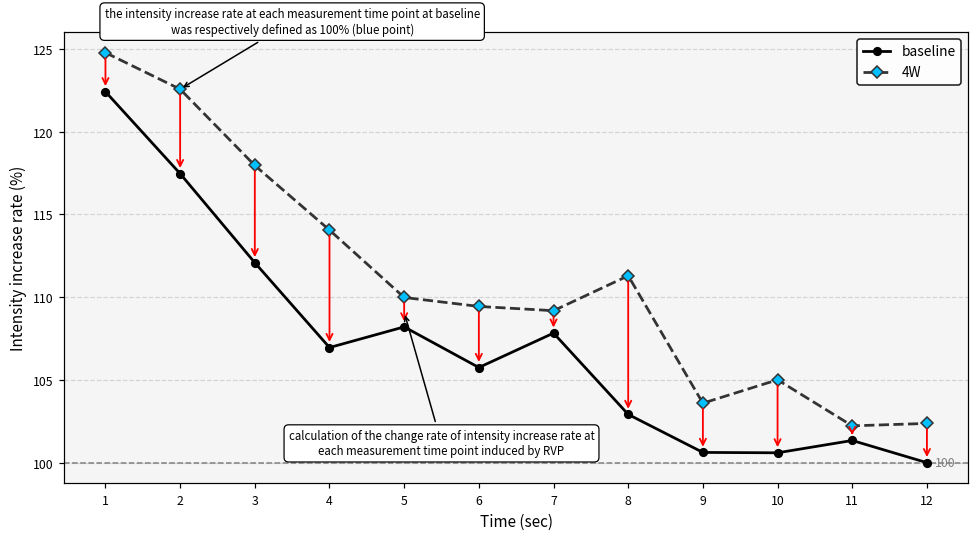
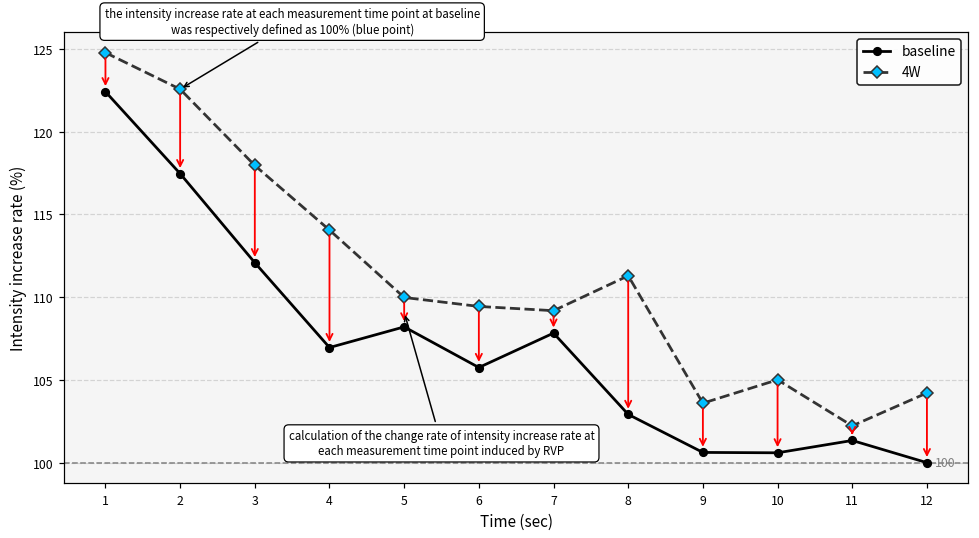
  {
    "baseline": {
      "12": 100
    },
    "4W": {
      "2": 122.6,
      "3": 118.0,
      "4": 114.1,
      "5": 110.0,
      "6": 109.4,
      "7": 109.2,
      "8": 111.3,
      "9": 103.6,
      "10": 105.0,
      "11": 102.2,
-     "12": 102.4
+     "12": 104.2
    }
  }
